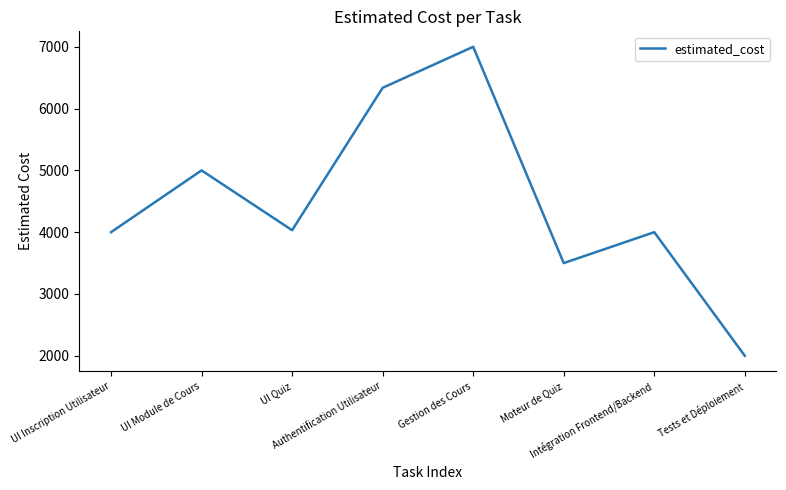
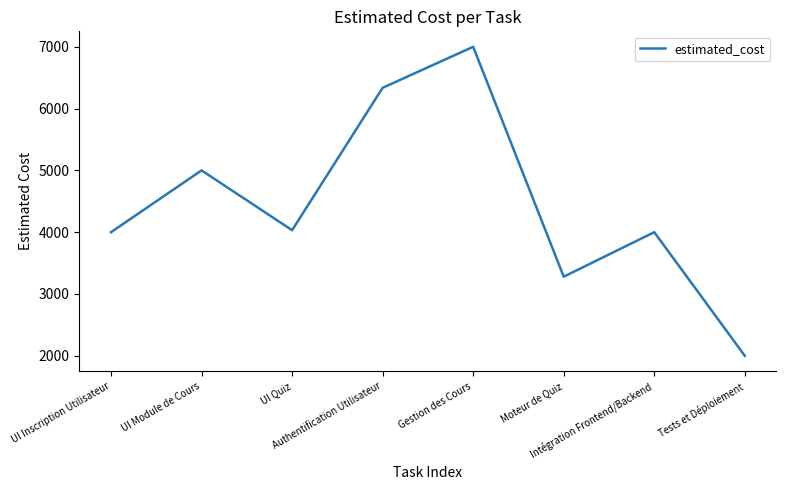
  {
    "UI Inscription Utilisateur": 4000,
    "UI Module de Cours": 5000,
    "UI Quiz": 4000,
    "Authentification Utilisateur": 6300,
    "Gestion des Cours": 7000,
-   "Moteur de Quiz": 3500,
+   "Moteur de Quiz": 3300,
    "Intégration Frontend/Backend": 4000,
    "Tests et Déploiement": 2000
  }
